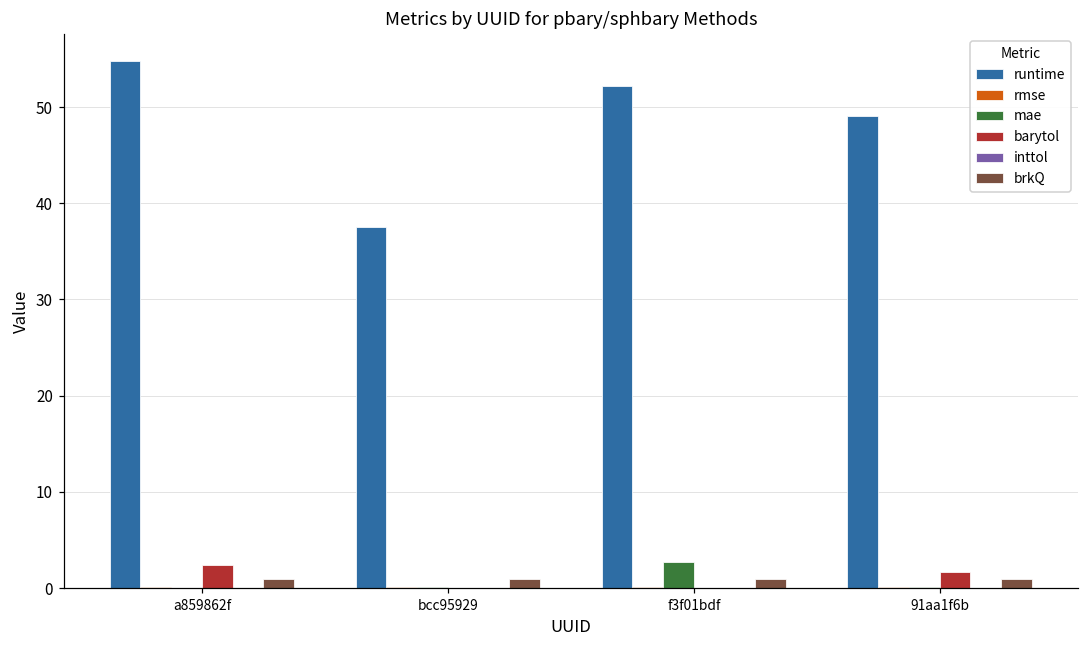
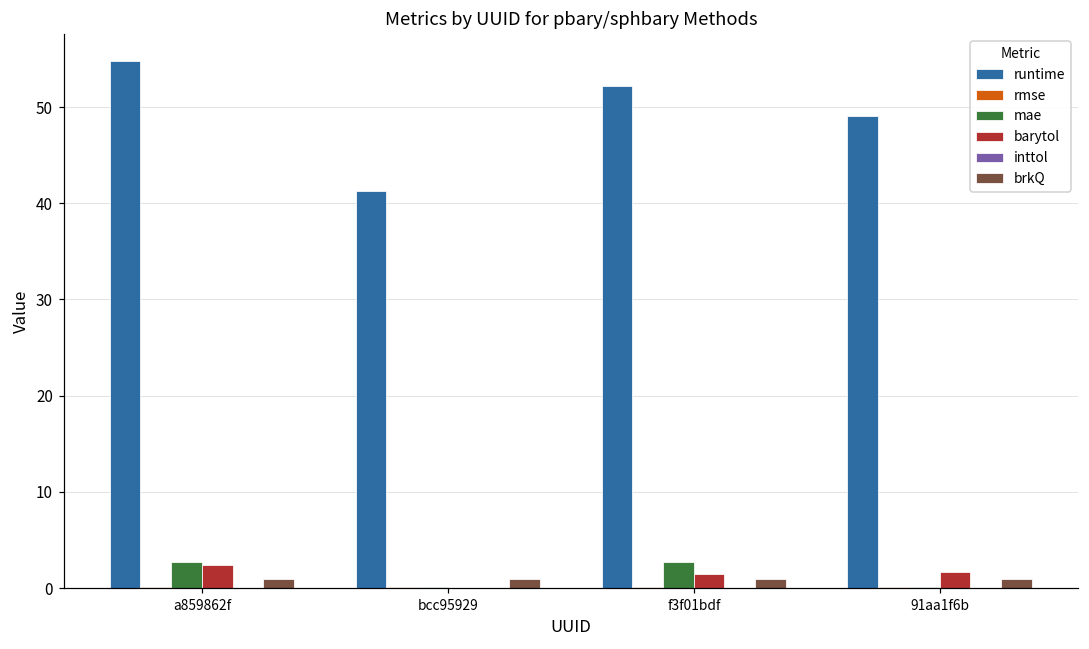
  {
    "runtime": {
      "a859862f": 55,
-     "bcc95929": 37,
+     "bcc95929": 41,
      "f3f01bdf": 52,
      "91aa1f6b": 49
    },
    "mae": {
-     "a859862f": 0,
+     "a859862f": 3,
      "f3f01bdf": 3
    },
    "barytol": {
      "a859862f": 2,
-     "f3f01bdf": 0,
+     "f3f01bdf": 1,
      "91aa1f6b": 2
    },
    "brkQ": {
      "a859862f": 1,
      "bcc95929": 1,
      "f3f01bdf": 1,
      "91aa1f6b": 1
    }
  }
